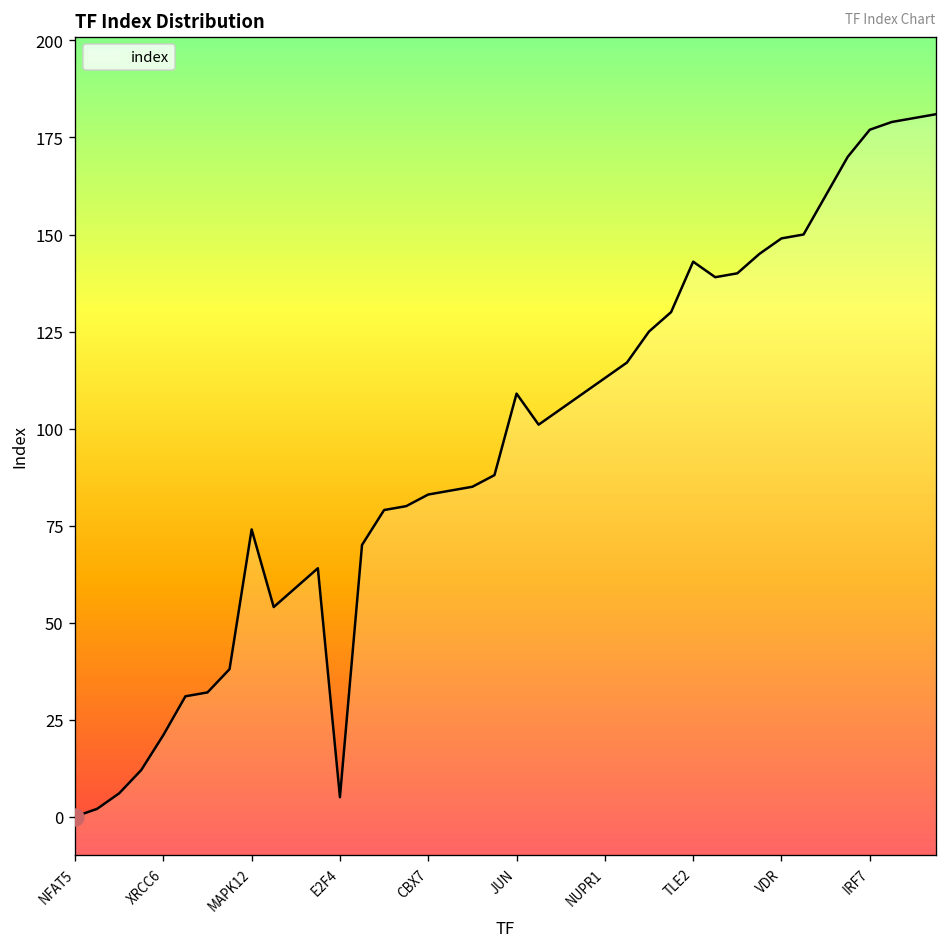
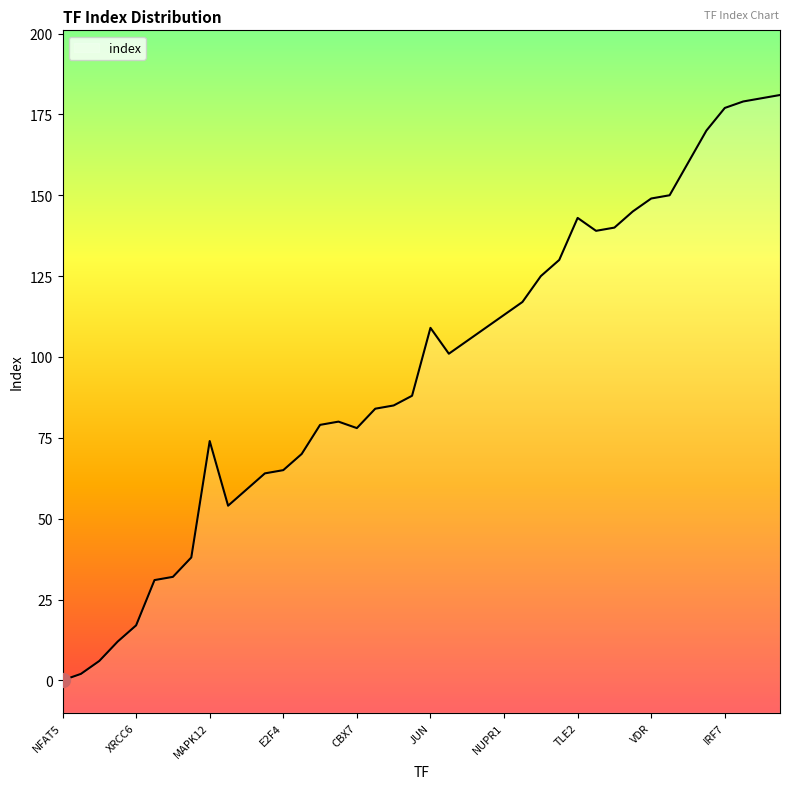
  {
    "index": {
-     "XRCC6": 21,
+     "XRCC6": 17,
      "MAPK12": 74,
-     "E2F4": 5,
-     "CBX7": 83,
+     "E2F4": 65,
+     "CBX7": 78,
      "JUN": 109,
      "NUPR1": 113,
      "TLE2": 143,
      "VDR": 149,
      "IRF7": 177
    }
  }
